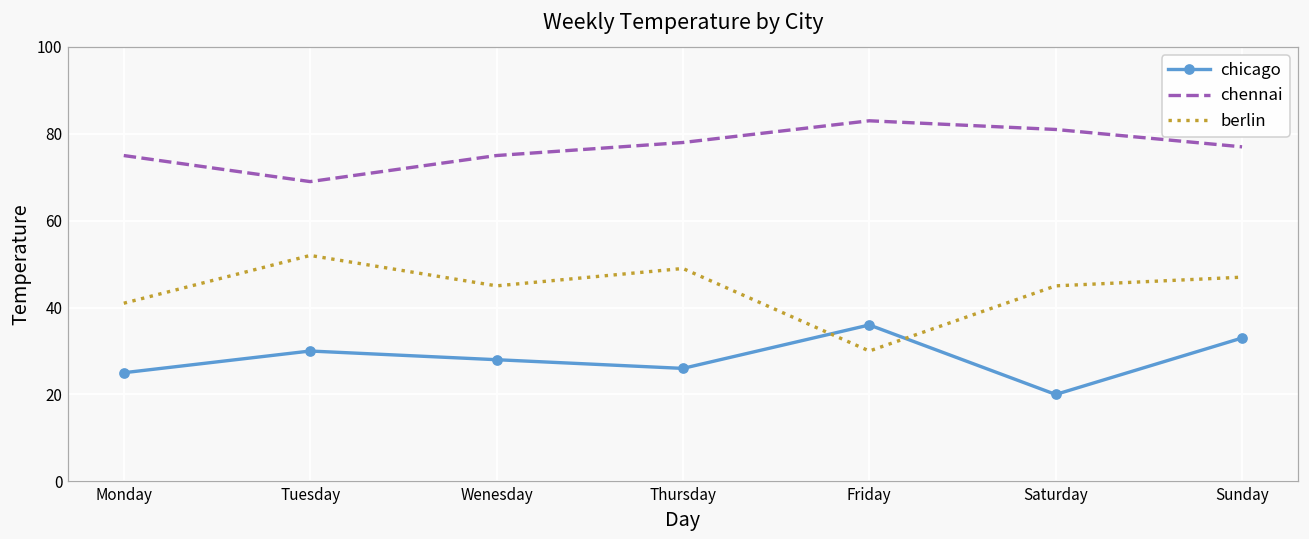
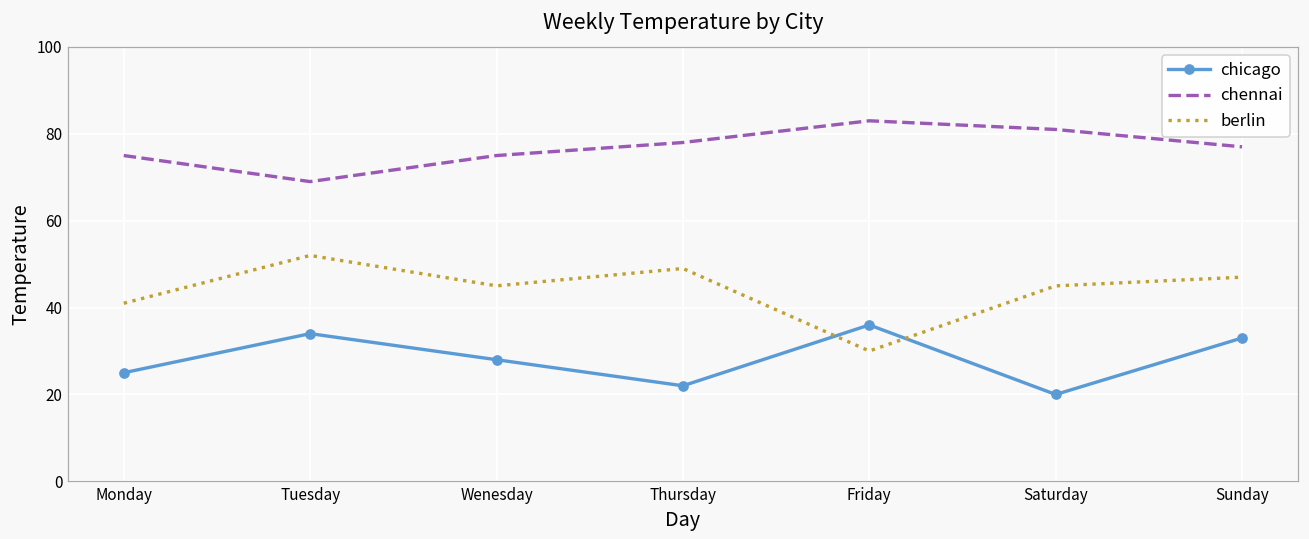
  {
    "chicago": {
      "Monday": 25,
-     "Tuesday": 30,
+     "Tuesday": 34,
      "Wenesday": 28,
-     "Thursday": 26,
+     "Thursday": 22,
      "Friday": 36,
      "Saturday": 20,
      "Sunday": 33
    },
    "chennai": {
      "Monday": 75,
      "Tuesday": 69,
      "Wenesday": 75,
      "Thursday": 78,
      "Friday": 83,
      "Saturday": 81,
      "Sunday": 77
    },
    "berlin": {
      "Monday": 41,
      "Tuesday": 52,
      "Wenesday": 45,
      "Thursday": 49,
      "Friday": 30,
      "Saturday": 45,
      "Sunday": 47
    }
  }
